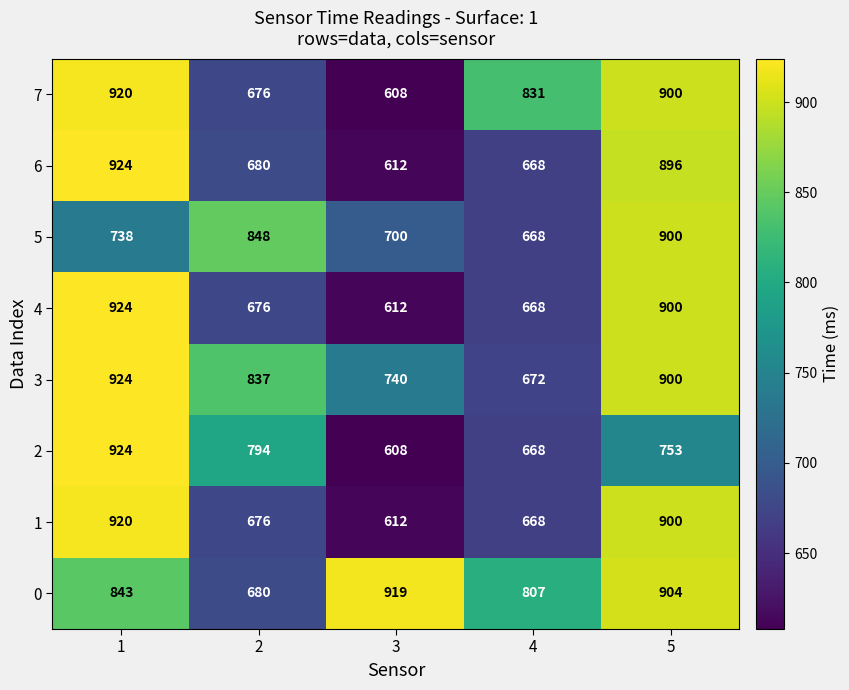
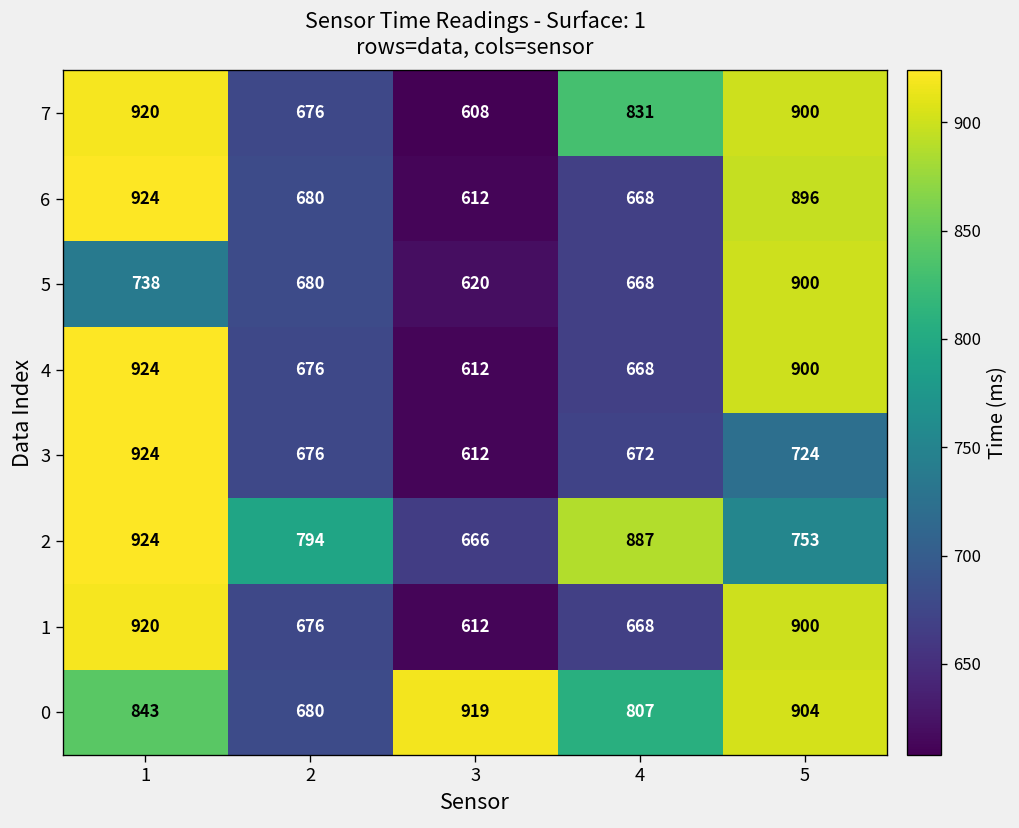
  {
    "7": {
      "1": 920,
      "2": 676,
      "3": 608,
      "4": 831,
      "5": 900
    },
    "6": {
      "1": 924,
      "2": 680,
      "3": 612,
      "4": 668,
      "5": 896
    },
    "5": {
      "1": 738,
-     "2": 848,
-     "3": 700,
+     "2": 680,
+     "3": 620,
      "4": 668,
      "5": 900
    },
    "4": {
      "1": 924,
      "2": 676,
      "3": 612,
      "4": 668,
      "5": 900
    },
    "3": {
      "1": 924,
-     "2": 837,
-     "3": 740,
+     "2": 676,
+     "3": 612,
      "4": 672,
-     "5": 900
+     "5": 724
    },
    "2": {
      "1": 924,
      "2": 794,
-     "3": 608,
-     "4": 668,
+     "3": 666,
+     "4": 887,
      "5": 753
    },
    "1": {
      "1": 920,
      "2": 676,
      "3": 612,
      "4": 668,
      "5": 900
    },
    "0": {
      "1": 843,
      "2": 680,
      "3": 919,
      "4": 807,
      "5": 904
    }
  }
